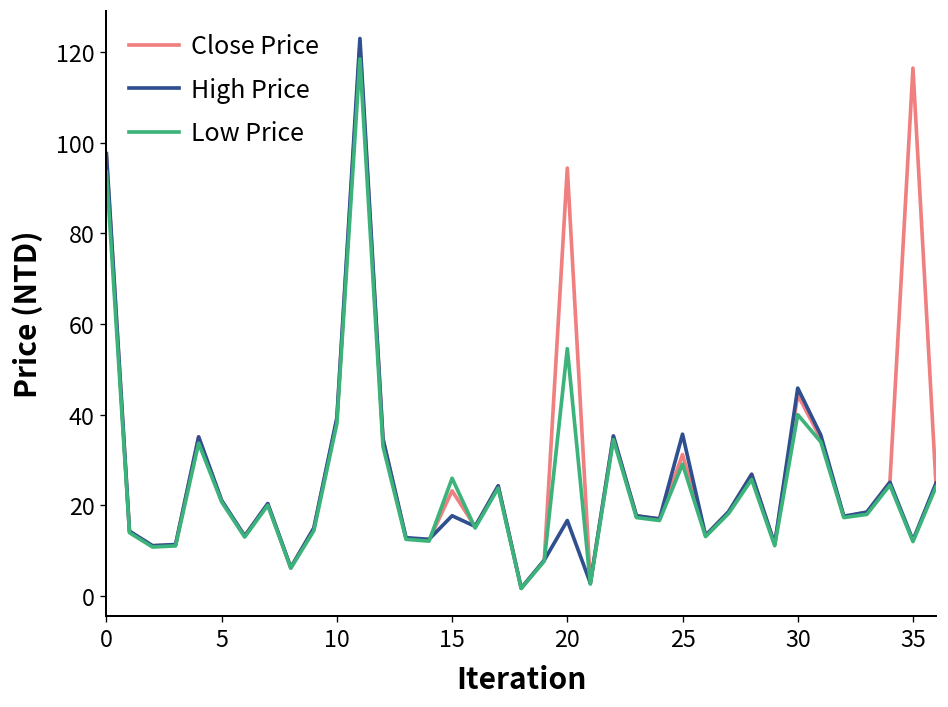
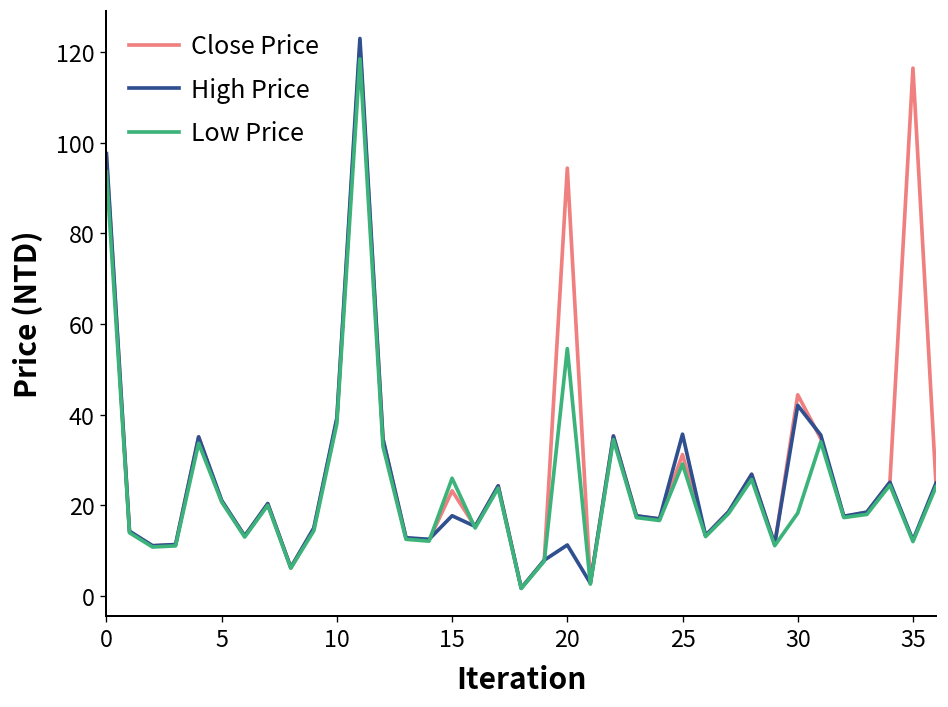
  {
    "Close Price": {
      "0": 97,
      "15": 23,
      "20": 94,
      "25": 31,
      "30": 44,
      "35": 116
    },
    "High Price": {
      "0": 98,
      "15": 18,
-     "20": 17,
+     "20": 11,
      "25": 36,
-     "30": 46
+     "30": 42
    },
    "Low Price": {
      "0": 94,
      "10": 38,
      "15": 26,
      "20": 55,
      "25": 29,
-     "30": 40
+     "30": 18
    }
  }
